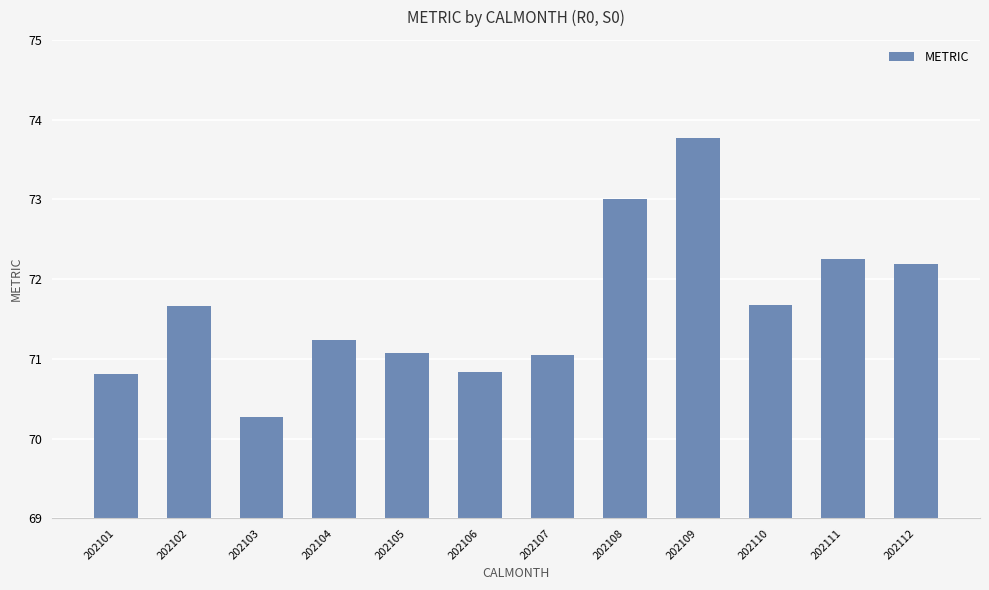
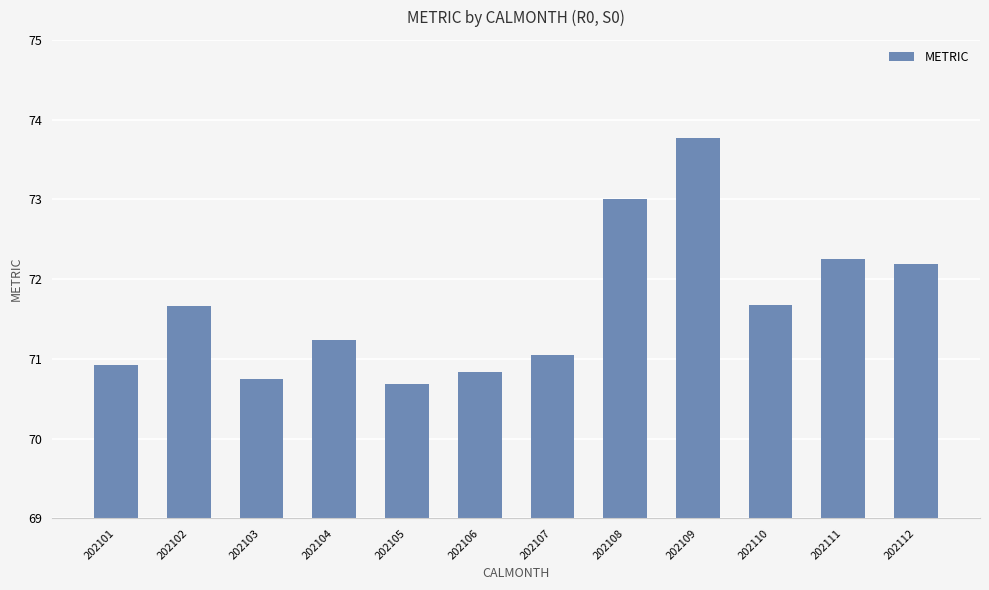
  {
-   "202101": 70.8,
+   "202101": 70.9,
    "202102": 71.7,
-   "202103": 70.3,
+   "202103": 70.7,
    "202104": 71.2,
-   "202105": 71.1,
+   "202105": 70.7,
    "202106": 70.8,
    "202107": 71.1,
    "202108": 73.0,
    "202109": 73.8,
    "202110": 71.7,
    "202111": 72.2,
    "202112": 72.2
  }
